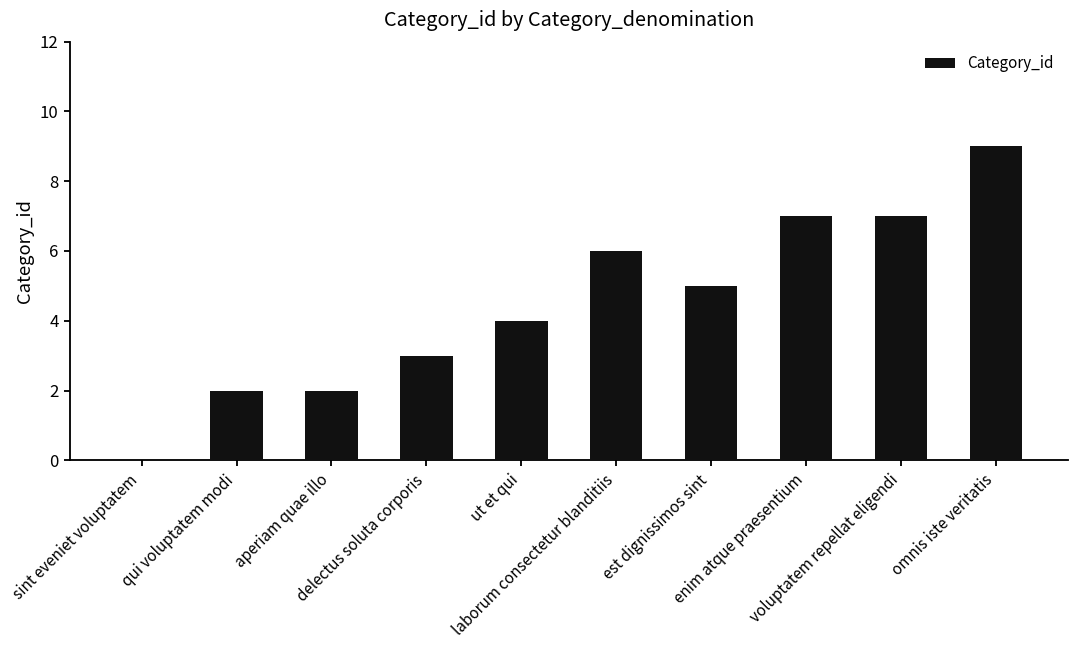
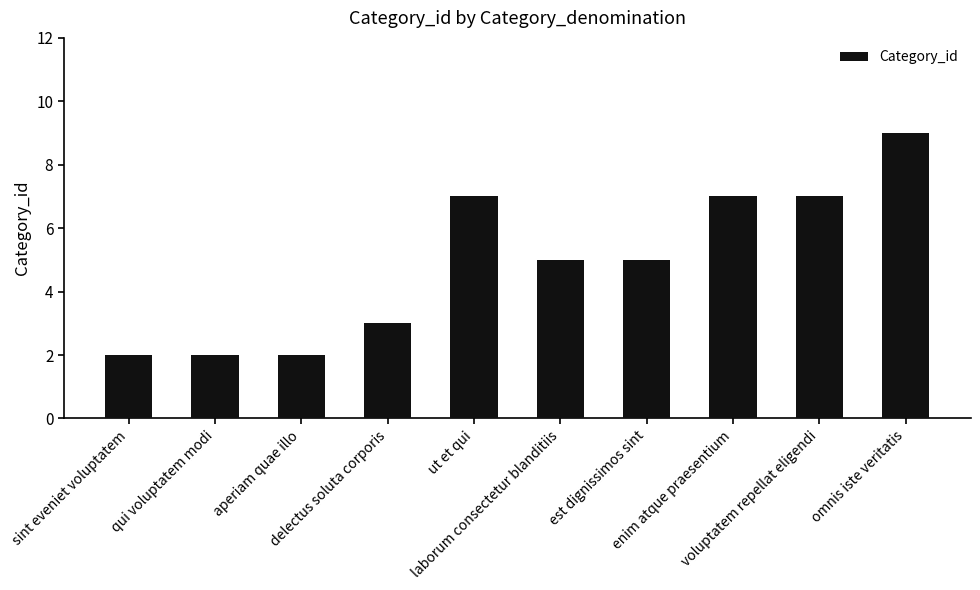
  {
-   "sint eveniet voluptatem": 0,
+   "sint eveniet voluptatem": 2,
    "qui voluptatem modi": 2,
    "aperiam quae illo": 2,
    "delectus soluta corporis": 3,
-   "ut et qui": 4,
-   "laborum consectetur blanditiis": 6,
+   "ut et qui": 7,
+   "laborum consectetur blanditiis": 5,
    "est dignissimos sint": 5,
    "enim atque praesentium": 7,
    "voluptatem repellat eligendi": 7,
    "omnis iste veritatis": 9
  }
